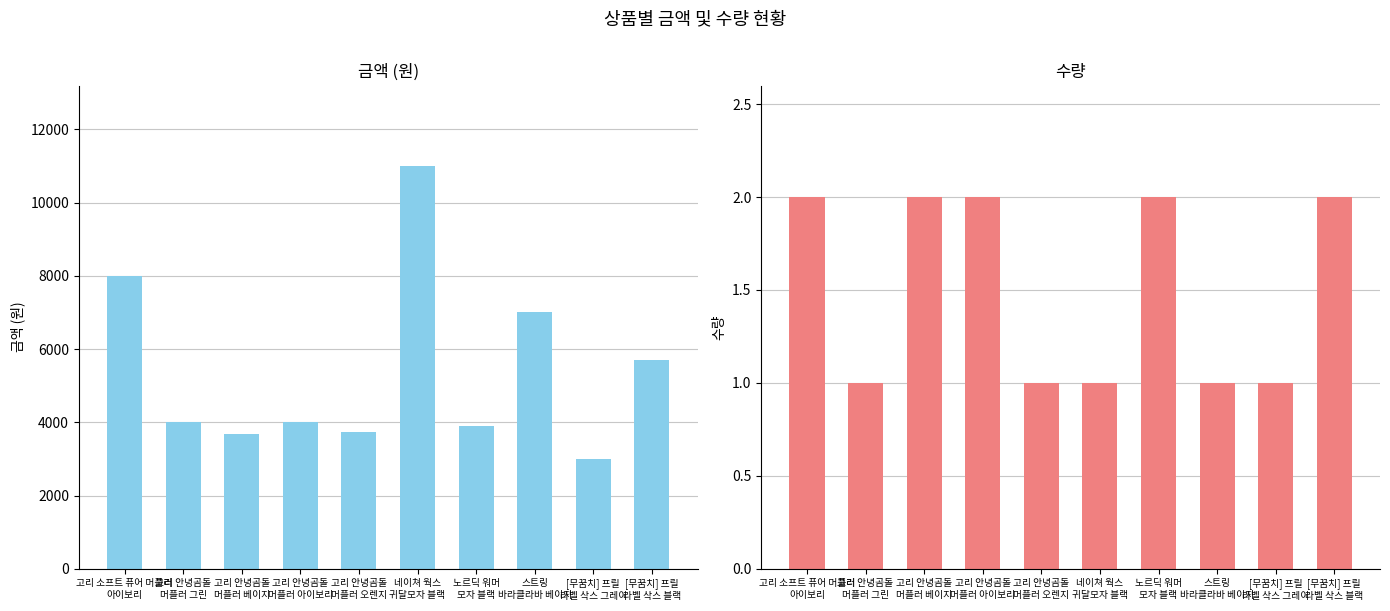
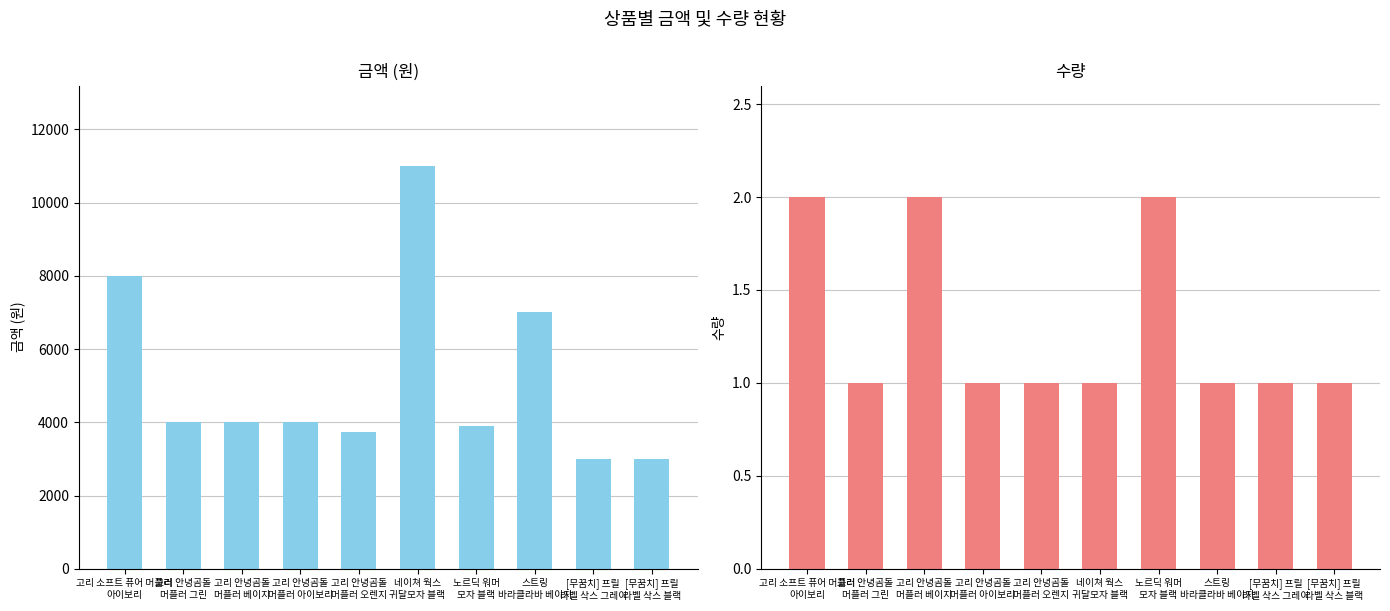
  {
    "금액 (원)": {
-     "고리 안녕곰돌 머플러 베이지": 3700,
+     "고리 안녕곰돌 머플러 베이지": 4000,
      "고리 안녕곰돌 머플러 아이보리": 4000,
      "고리 안녕곰돌 머플러 오렌지": 3700,
      "네이쳐 웍스 귀달모자 블랙": 11000,
      "노르딕 워머 모자 블랙": 3900,
-     "[무꿈치] 프릴 라벨 삭스 블랙": 5700
+     "[무꿈치] 프릴 라벨 삭스 블랙": 3000
    },
    "수량": {
      "고리 안녕곰돌 머플러 베이지": 2,
-     "고리 안녕곰돌 머플러 아이보리": 2,
+     "고리 안녕곰돌 머플러 아이보리": 1,
      "고리 안녕곰돌 머플러 오렌지": 1,
      "네이쳐 웍스 귀달모자 블랙": 1,
      "노르딕 워머 모자 블랙": 2,
-     "[무꿈치] 프릴 라벨 삭스 블랙": 2
+     "[무꿈치] 프릴 라벨 삭스 블랙": 1
    }
  }
